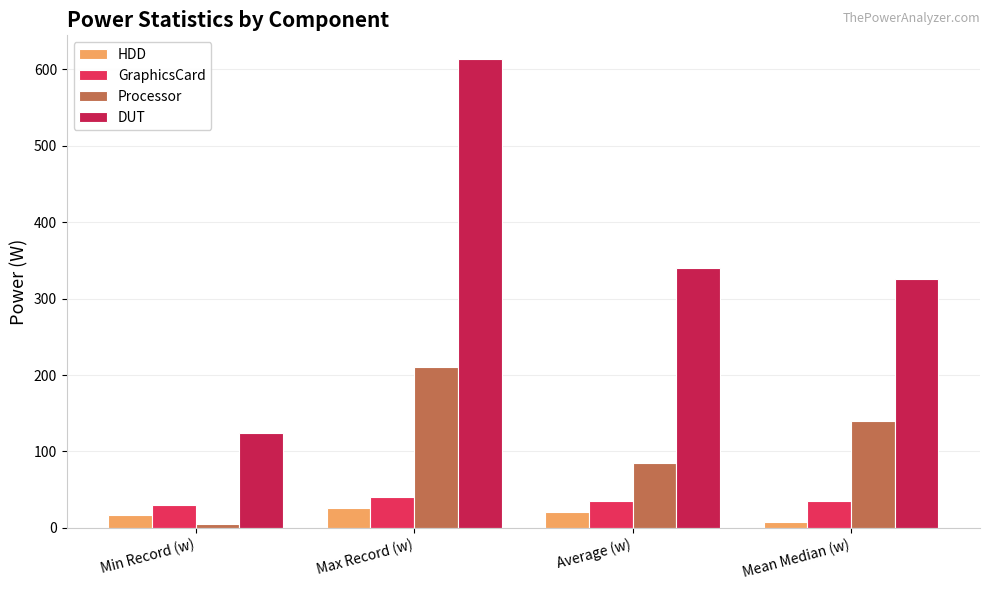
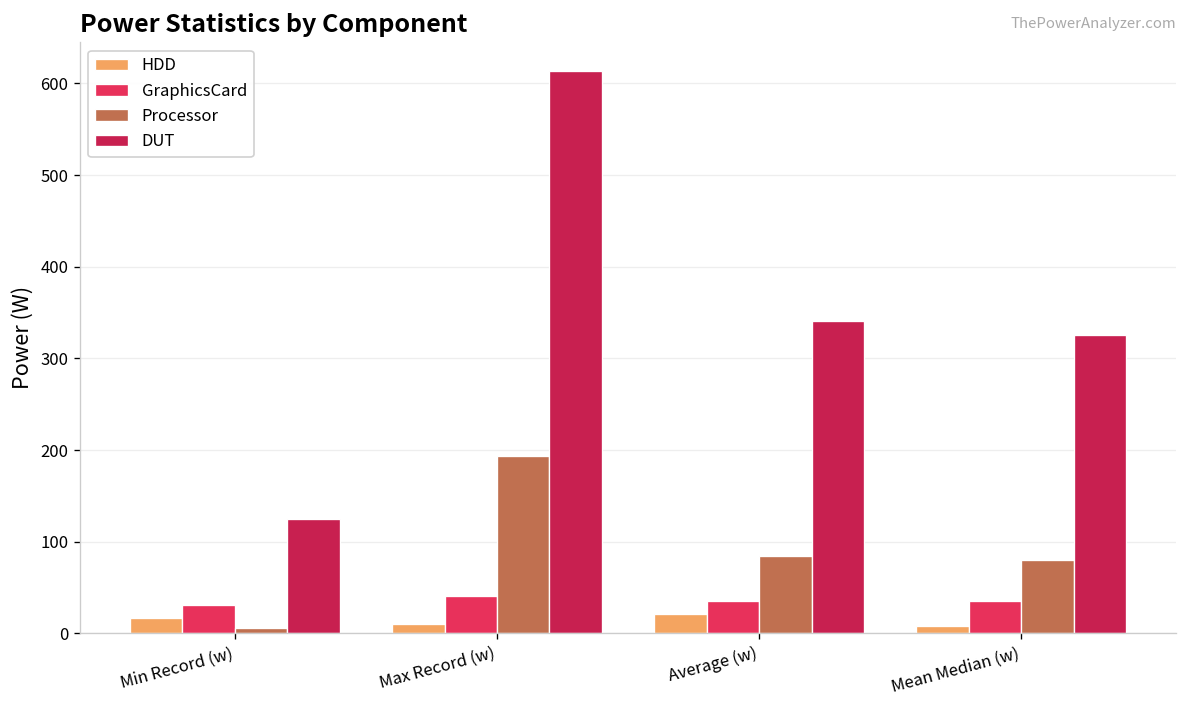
  {
    "HDD": {
      "Min Record (w)": 20,
-     "Max Record (w)": 30,
+     "Max Record (w)": 10,
      "Average (w)": 20,
      "Mean Median (w)": 10
    },
    "Processor": {
      "Min Record (w)": 10,
-     "Max Record (w)": 210,
+     "Max Record (w)": 190,
      "Average (w)": 80,
-     "Mean Median (w)": 140
+     "Mean Median (w)": 80
    }
  }
